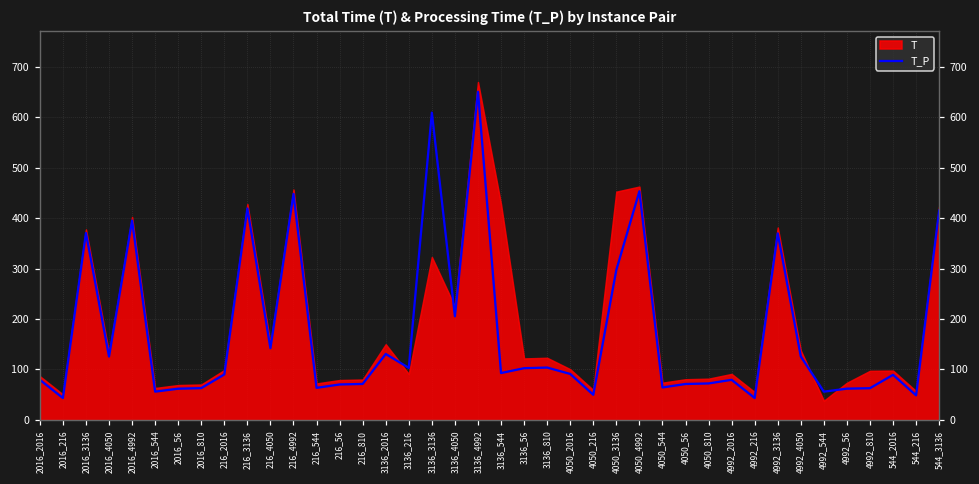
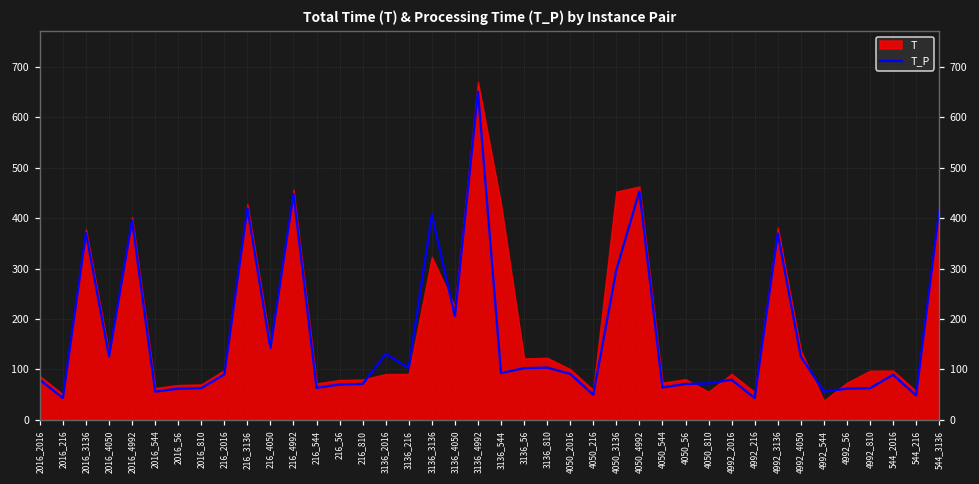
  {
    "T_P": {
      "2016_2016": 80,
      "2016_216": 40,
      "2016_3136": 370,
      "2016_4050": 130,
      "2016_4992": 400,
      "2016_544": 60,
      "2016_56": 60,
      "2016_810": 60,
      "216_2016": 90,
      "216_3136": 420,
      "216_4050": 140,
      "216_4992": 450,
      "216_544": 60,
      "216_56": 70,
      "216_810": 70,
      "3136_2016": 130,
      "3136_216": 100,
-     "3136_3136": 610,
+     "3136_3136": 410,
      "3136_4050": 210,
      "3136_4992": 650,
      "3136_544": 90,
      "3136_56": 100,
      "3136_810": 100,
      "4050_2016": 90,
      "4050_216": 50,
      "4050_3136": 300,
      "4050_4992": 450,
      "4050_544": 60,
      "4050_56": 70,
      "4050_810": 70,
      "4992_2016": 80,
      "4992_216": 40,
      "4992_3136": 370,
      "4992_4050": 130,
      "4992_544": 60,
      "4992_56": 60,
      "4992_810": 60,
      "544_2016": 90,
      "544_216": 50,
      "544_3136": 410
    },
    "T": {
      "2016_2016": 90,
      "2016_216": 50,
      "2016_3136": 380,
      "2016_4050": 130,
      "2016_4992": 400,
      "2016_544": 60,
      "2016_56": 70,
      "2016_810": 70,
      "216_2016": 100,
      "216_3136": 430,
      "216_4050": 150,
      "216_4992": 460,
      "216_544": 70,
      "216_56": 80,
      "216_810": 80,
-     "3136_2016": 150,
+     "3136_2016": 90,
      "3136_216": 90,
      "3136_3136": 320,
      "3136_4050": 220,
      "3136_4992": 670,
      "3136_544": 430,
      "3136_56": 120,
      "3136_810": 120,
      "4050_2016": 100,
      "4050_216": 60,
      "4050_3136": 450,
      "4050_4992": 460,
      "4050_544": 70,
      "4050_56": 80,
-     "4050_810": 80,
+     "4050_810": 60,
      "4992_2016": 90,
      "4992_216": 60,
      "4992_3136": 380,
      "4992_4050": 140,
      "4992_544": 40,
      "4992_56": 70,
      "4992_810": 100,
      "544_2016": 100,
      "544_216": 60,
      "544_3136": 420
    }
  }
